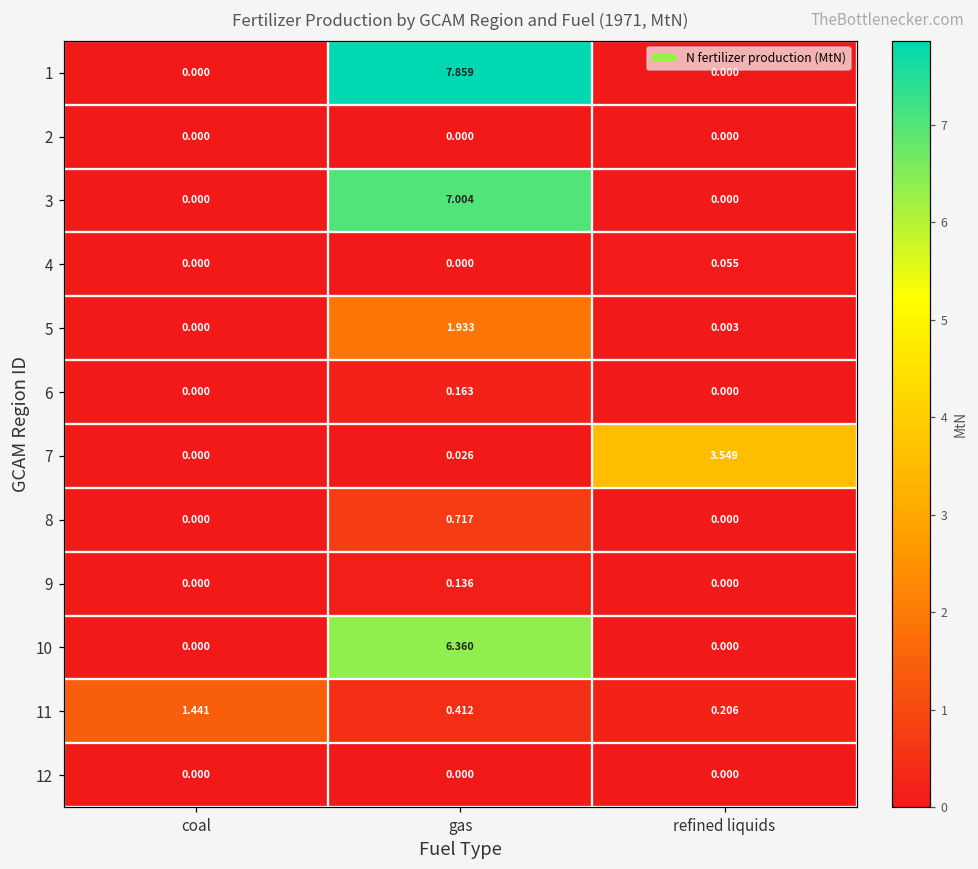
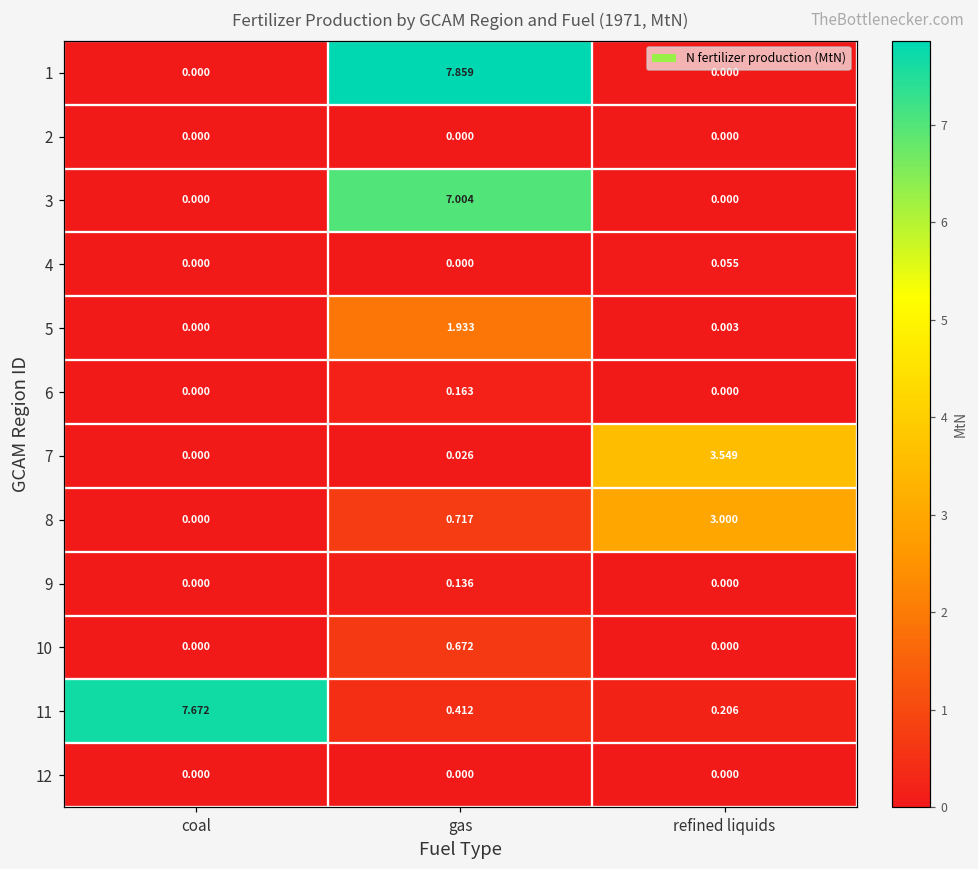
  {
    "1": {
      "coal": 0.000,
      "gas": 7.859
    },
    "2": {
      "coal": 0.000,
      "gas": 0.000,
      "refined liquids": 0.000
    },
    "3": {
      "coal": 0.000,
      "gas": 7.004,
      "refined liquids": 0.000
    },
    "4": {
      "coal": 0.000,
      "gas": 0.000,
      "refined liquids": 0.055
    },
    "5": {
      "coal": 0.000,
      "gas": 1.933,
      "refined liquids": 0.003
    },
    "6": {
      "coal": 0.000,
      "gas": 0.163,
      "refined liquids": 0.000
    },
    "7": {
      "coal": 0.000,
      "gas": 0.026,
      "refined liquids": 3.549
    },
    "8": {
      "coal": 0.000,
      "gas": 0.717,
-     "refined liquids": 0.000
+     "refined liquids": 3.000
    },
    "9": {
      "coal": 0.000,
      "gas": 0.136,
      "refined liquids": 0.000
    },
    "10": {
      "coal": 0.000,
-     "gas": 6.360,
+     "gas": 0.672,
      "refined liquids": 0.000
    },
    "11": {
-     "coal": 1.441,
+     "coal": 7.672,
      "gas": 0.412,
      "refined liquids": 0.206
    },
    "12": {
      "coal": 0.000,
      "gas": 0.000,
      "refined liquids": 0.000
    }
  }
